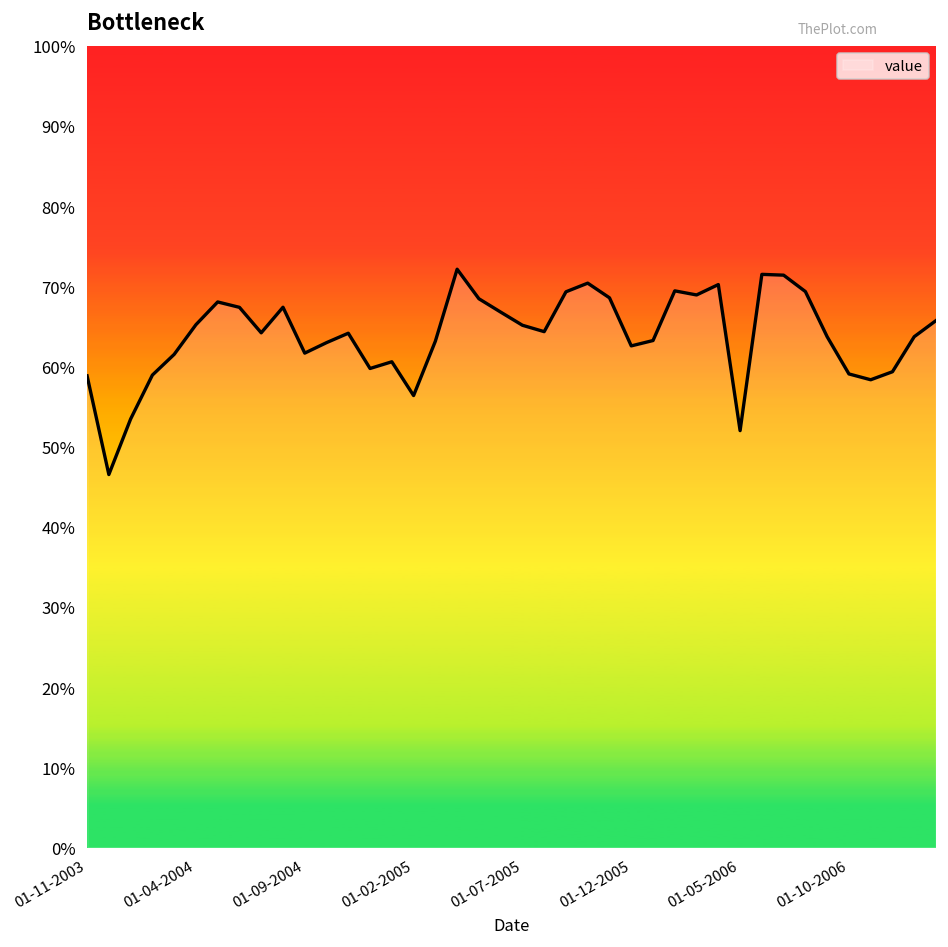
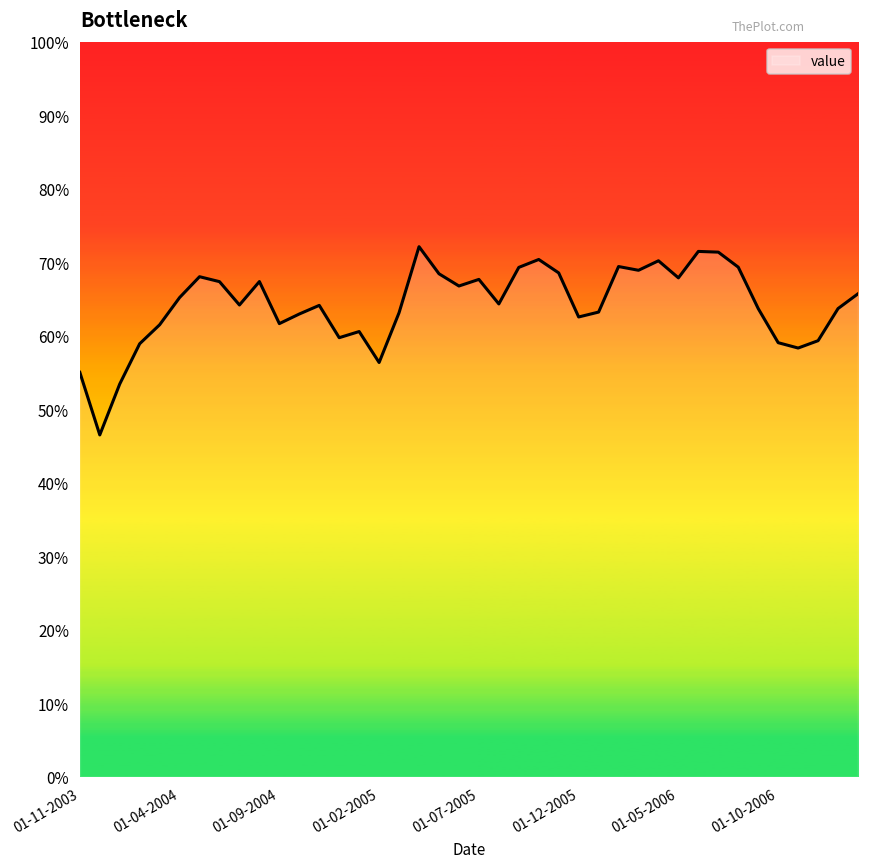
  {
-   "01-11-2003": "59%",
+   "01-11-2003": "55%",
    "01-04-2004": "65%",
    "01-09-2004": "62%",
    "01-02-2005": "56%",
-   "01-07-2005": "65%",
+   "01-07-2005": "68%",
    "01-12-2005": "63%",
-   "01-05-2006": "52%",
+   "01-05-2006": "68%",
    "01-10-2006": "59%"
  }
